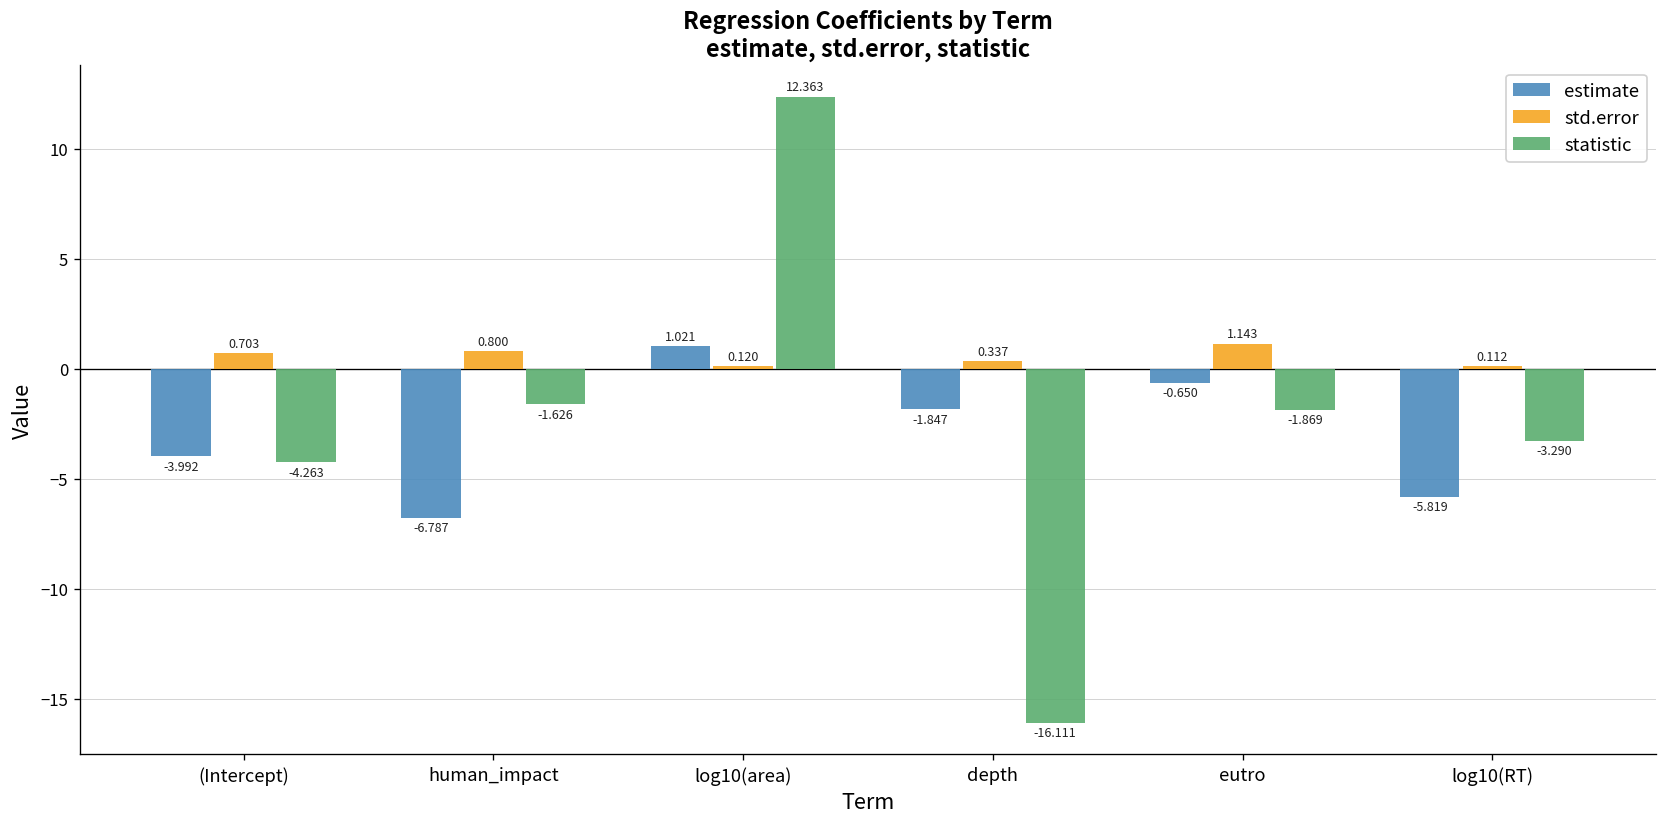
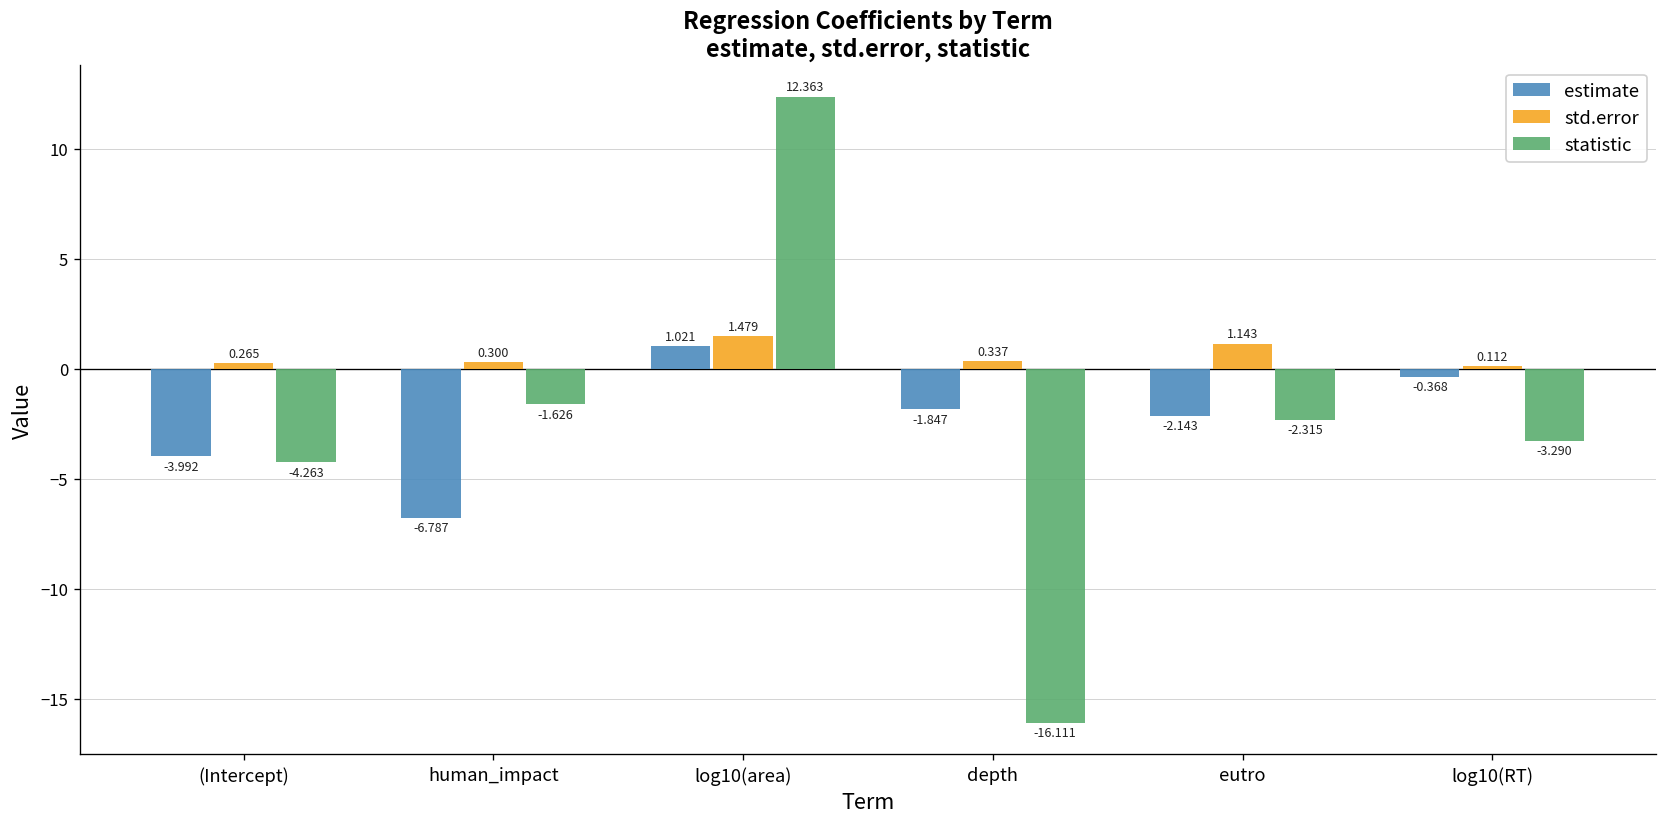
  {
    "estimate": {
      "(Intercept)": -3.992,
      "human_impact": -6.787,
      "log10(area)": 1.021,
      "depth": -1.847,
-     "eutro": -0.650,
-     "log10(RT)": -5.819
+     "eutro": -2.143,
+     "log10(RT)": -0.368
    },
    "std.error": {
-     "(Intercept)": 0.703,
-     "human_impact": 0.800,
-     "log10(area)": 0.120,
+     "(Intercept)": 0.265,
+     "human_impact": 0.300,
+     "log10(area)": 1.479,
      "depth": 0.337,
      "eutro": 1.143,
      "log10(RT)": 0.112
    },
    "statistic": {
      "(Intercept)": -4.263,
      "human_impact": -1.626,
      "log10(area)": 12.363,
      "depth": -16.111,
-     "eutro": -1.869,
+     "eutro": -2.315,
      "log10(RT)": -3.290
    }
  }
